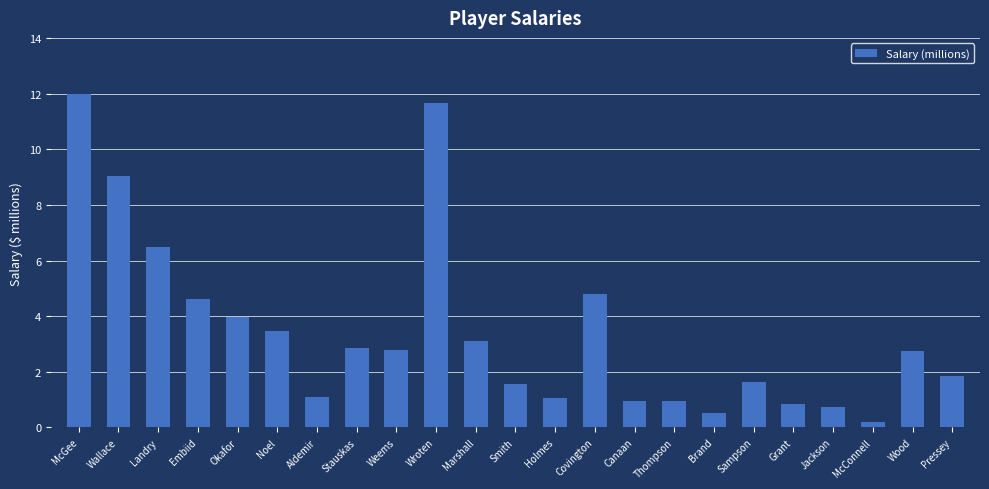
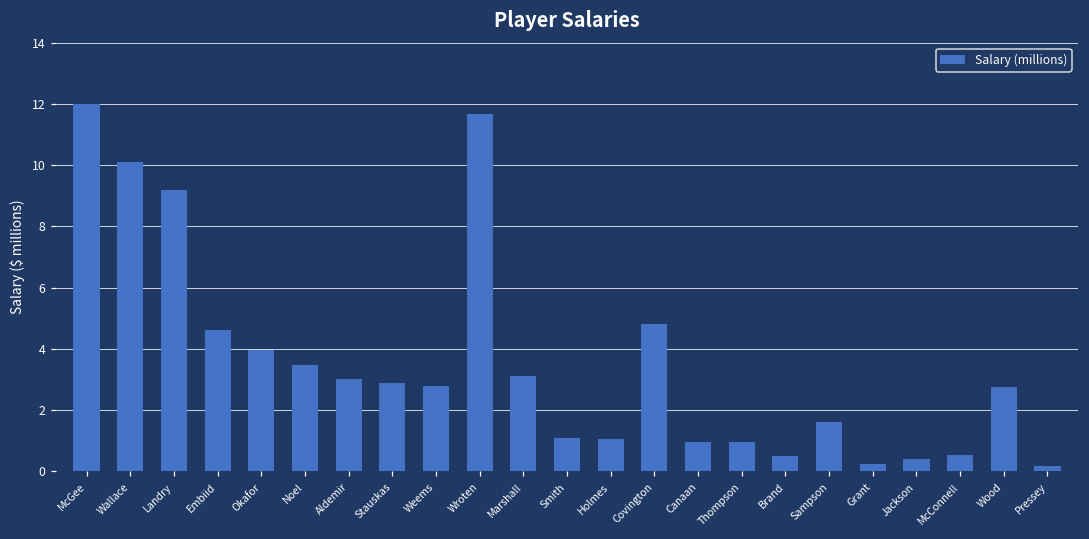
  {
    "McGee": 12.0,
-   "Wallace": 9.0,
-   "Landry": 6.5,
+   "Wallace": 10.1,
+   "Landry": 9.2,
    "Embiid": 4.6,
    "Okafor": 4.0,
    "Noel": 3.5,
-   "Aldemir": 1.1,
+   "Aldemir": 3.0,
    "Stauskas": 2.9,
    "Weems": 2.8,
    "Wroten": 11.7,
    "Marshall": 3.1,
-   "Smith": 1.6,
+   "Smith": 1.1,
    "Holmes": 1.1,
    "Covington": 4.8,
    "Canaan": 0.9,
    "Thompson": 0.9,
    "Brand": 0.5,
    "Sampson": 1.6,
-   "Grant": 0.8,
-   "Jackson": 0.8,
-   "McConnell": 0.2,
+   "Grant": 0.2,
+   "Jackson": 0.4,
+   "McConnell": 0.5,
    "Wood": 2.7,
-   "Pressey": 1.9
+   "Pressey": 0.2
  }
